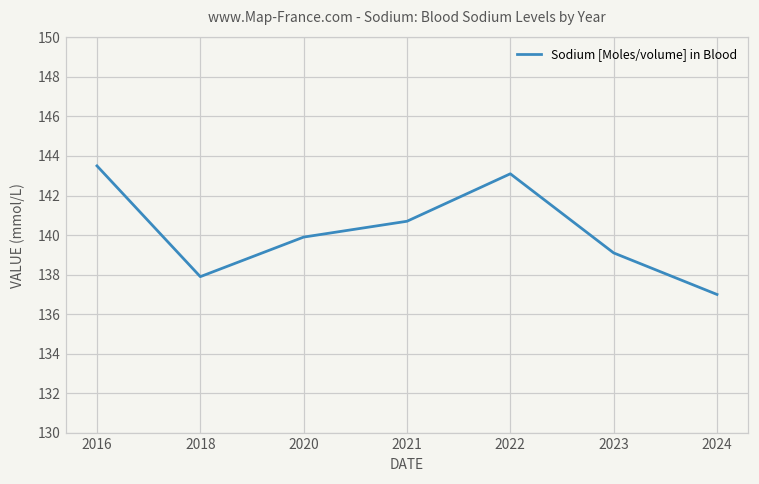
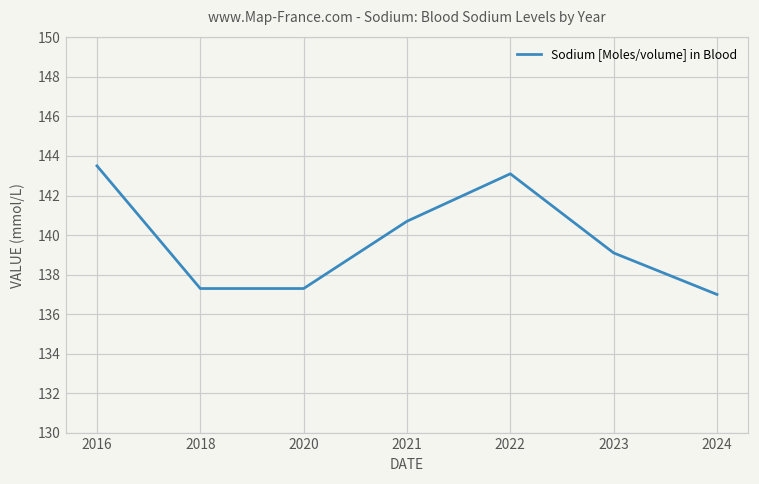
  {
    "2016": 143.5,
-   "2018": 137.9,
-   "2020": 139.9,
+   "2018": 137.3,
+   "2020": 137.3,
    "2021": 140.7,
    "2022": 143.1,
    "2023": 139.1,
    "2024": 137.0
  }
